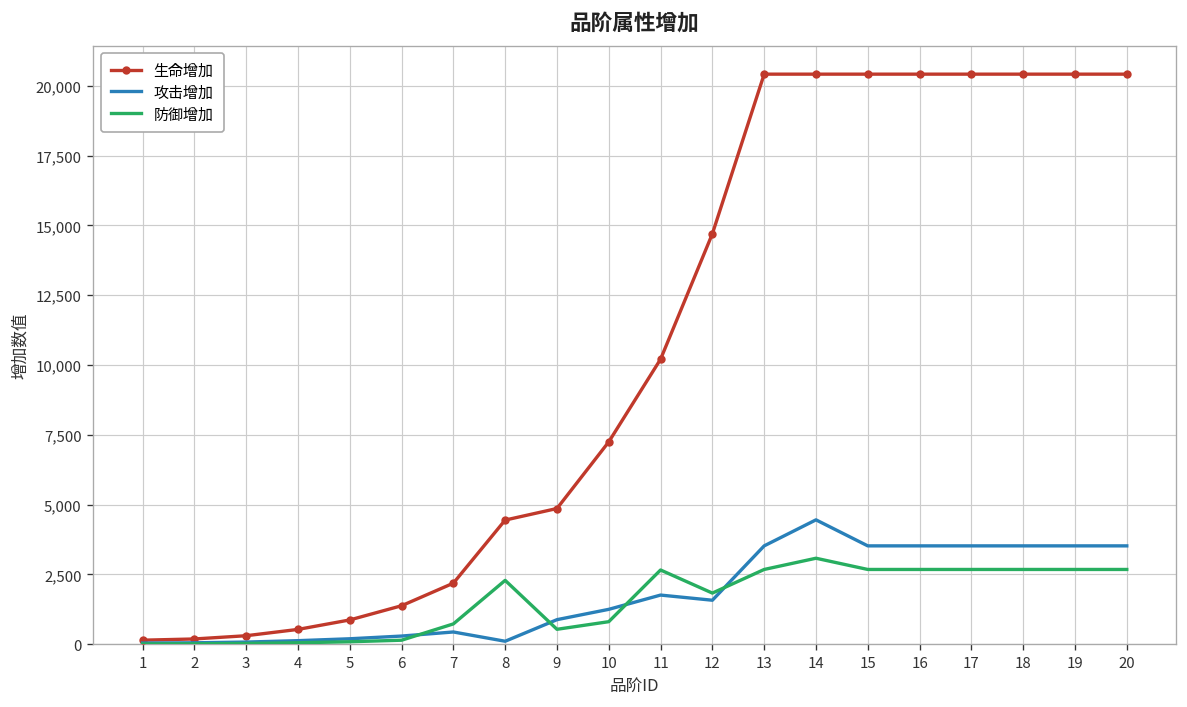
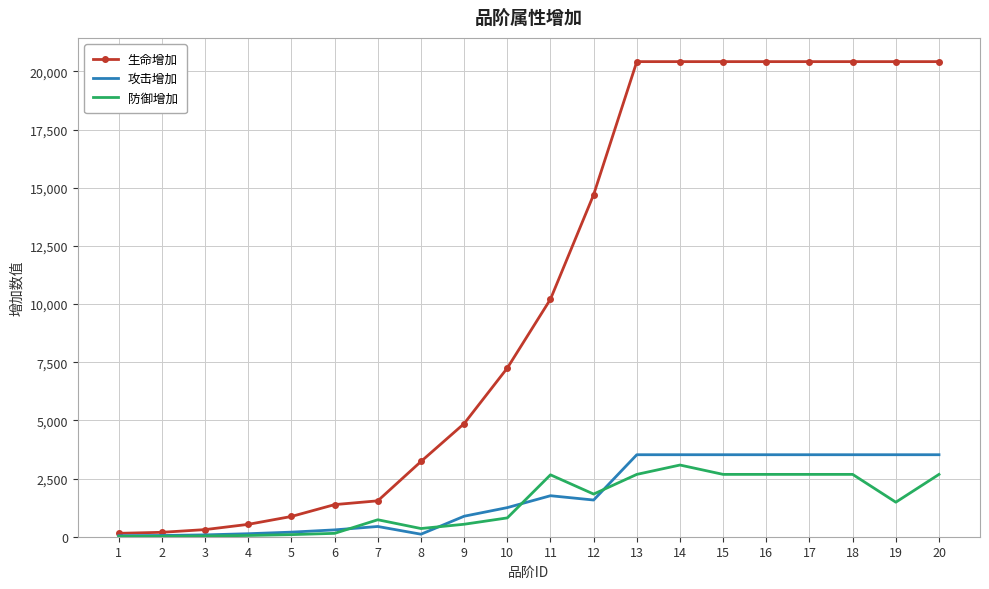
  {
    "生命增加": {
      "2": "200",
      "3": "300",
      "4": "500",
      "5": "900",
      "6": "1,400",
-     "7": "2,200",
-     "8": "4,400",
+     "7": "1,500",
+     "8": "3,200",
      "9": "4,900",
      "10": "7,200",
      "11": "10,200",
      "12": "14,700",
      "13": "20,400",
      "14": "20,400",
      "15": "20,400",
      "16": "20,400",
      "17": "20,400",
      "18": "20,400",
      "19": "20,400",
      "20": "20,400"
    },
    "攻击增加": {
      "6": "300",
      "7": "400",
      "8": "100",
      "9": "900",
      "10": "1,300",
      "11": "1,800",
      "12": "1,600",
      "13": "3,500",
-     "14": "4,500",
+     "14": "3,500",
      "15": "3,500",
      "16": "3,500",
      "17": "3,500",
      "18": "3,500",
      "19": "3,500",
      "20": "3,500"
    },
    "防御增加": {
      "6": "100",
      "7": "700",
-     "8": "2,300",
+     "8": "400",
      "9": "500",
      "10": "800",
      "11": "2,700",
      "12": "1,800",
      "13": "2,700",
      "14": "3,100",
      "15": "2,700",
      "16": "2,700",
      "17": "2,700",
      "18": "2,700",
-     "19": "2,700",
+     "19": "1,500",
      "20": "2,700"
    }
  }
